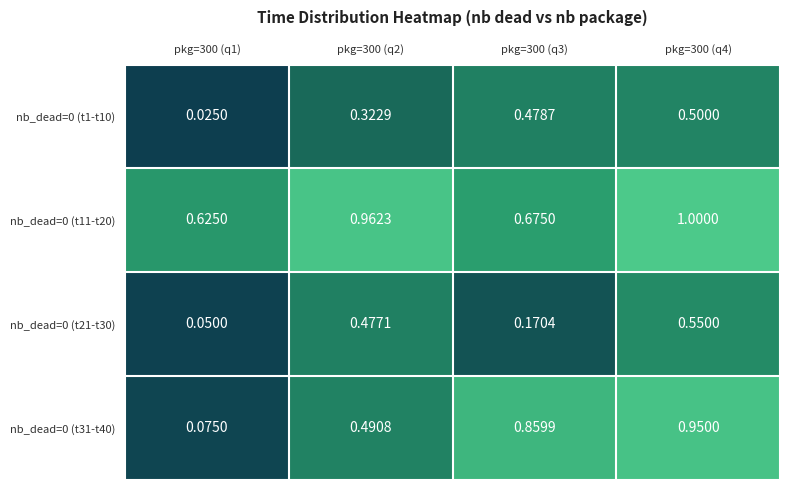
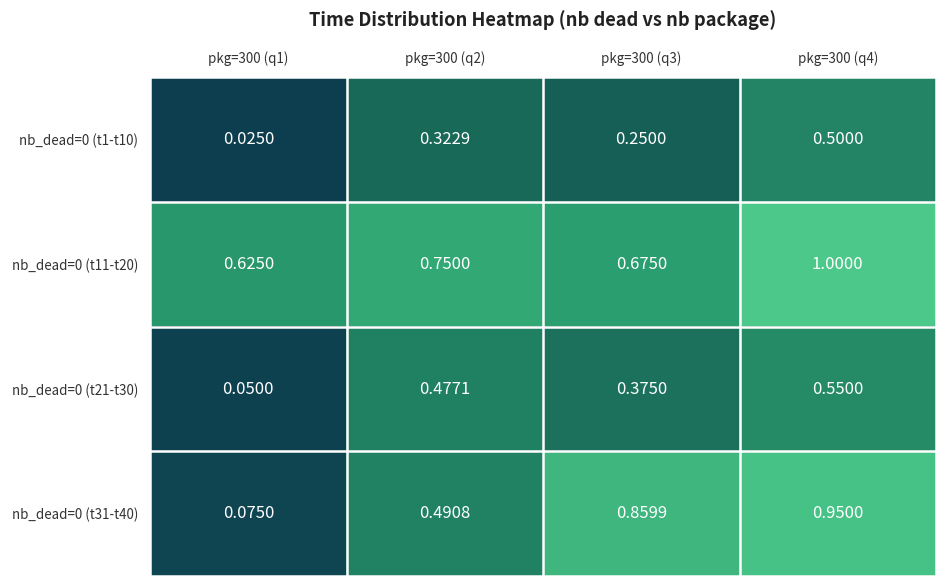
  {
    "nb_dead=0 (t1-t10)": {
      "pkg=300 (q1)": 0.0250,
      "pkg=300 (q2)": 0.3229,
-     "pkg=300 (q3)": 0.4787,
+     "pkg=300 (q3)": 0.2500,
      "pkg=300 (q4)": 0.5000
    },
    "nb_dead=0 (t11-t20)": {
      "pkg=300 (q1)": 0.6250,
-     "pkg=300 (q2)": 0.9623,
+     "pkg=300 (q2)": 0.7500,
      "pkg=300 (q3)": 0.6750,
      "pkg=300 (q4)": 1.0000
    },
    "nb_dead=0 (t21-t30)": {
      "pkg=300 (q1)": 0.0500,
      "pkg=300 (q2)": 0.4771,
-     "pkg=300 (q3)": 0.1704,
+     "pkg=300 (q3)": 0.3750,
      "pkg=300 (q4)": 0.5500
    },
    "nb_dead=0 (t31-t40)": {
      "pkg=300 (q1)": 0.0750,
      "pkg=300 (q2)": 0.4908,
      "pkg=300 (q3)": 0.8599,
      "pkg=300 (q4)": 0.9500
    }
  }
